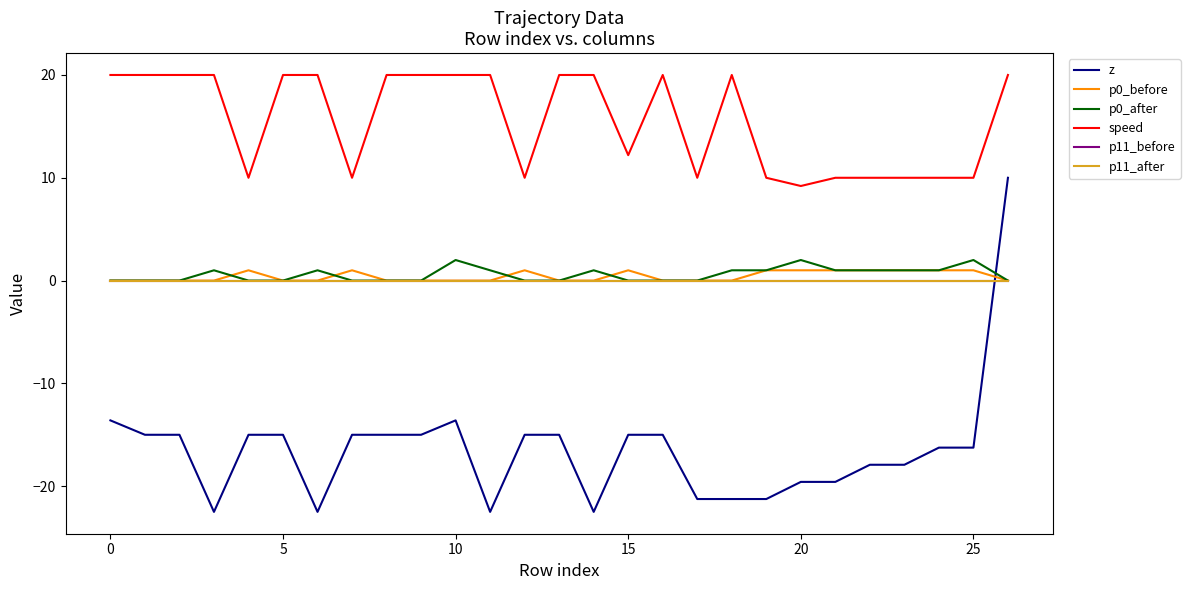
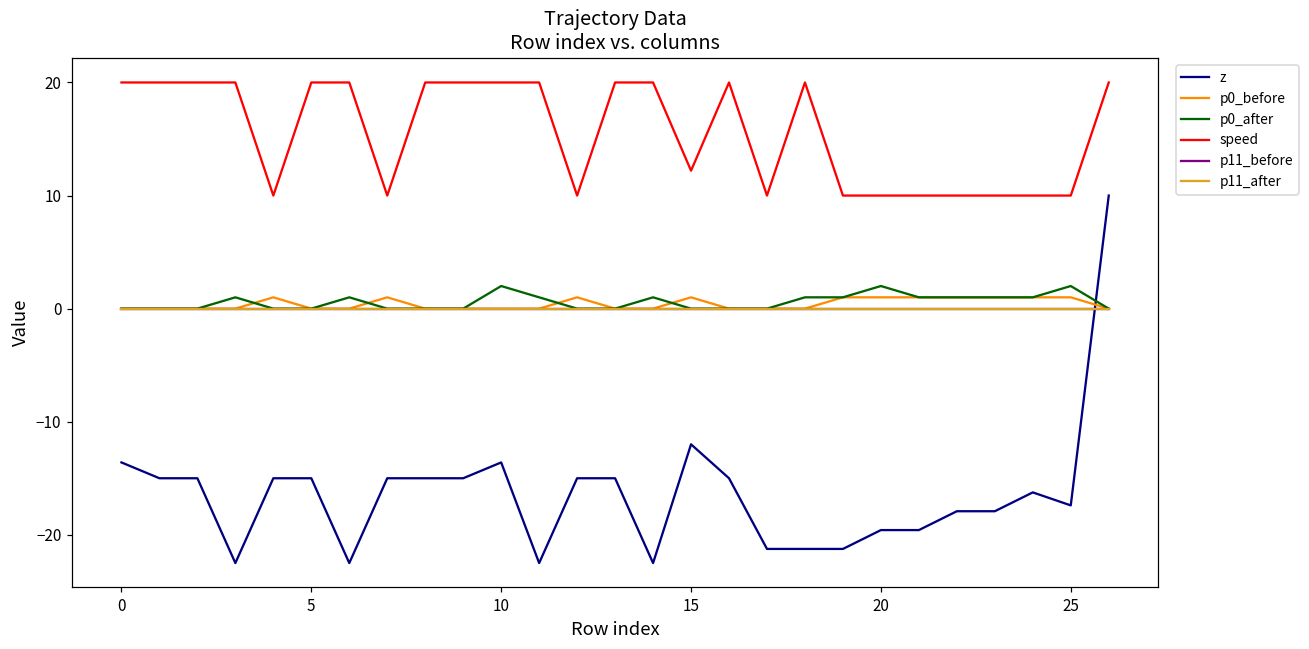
  {
    "z": {
      "0": -13.6,
      "5": -15.0,
      "10": -13.6,
-     "15": -15,
+     "15": -12,
      "20": -19.6,
-     "25": -16.3
+     "25": -17.4
    },
    "p0_after": {
      "10": 2.0,
      "20": 2.0,
      "25": 2.0
    },
    "speed": {
      "0": 20.0,
      "5": 20.0,
      "10": 20.0,
      "15": 12.2,
-     "20": 9.2,
+     "20": 10.0,
      "25": 10.0
    }
  }
